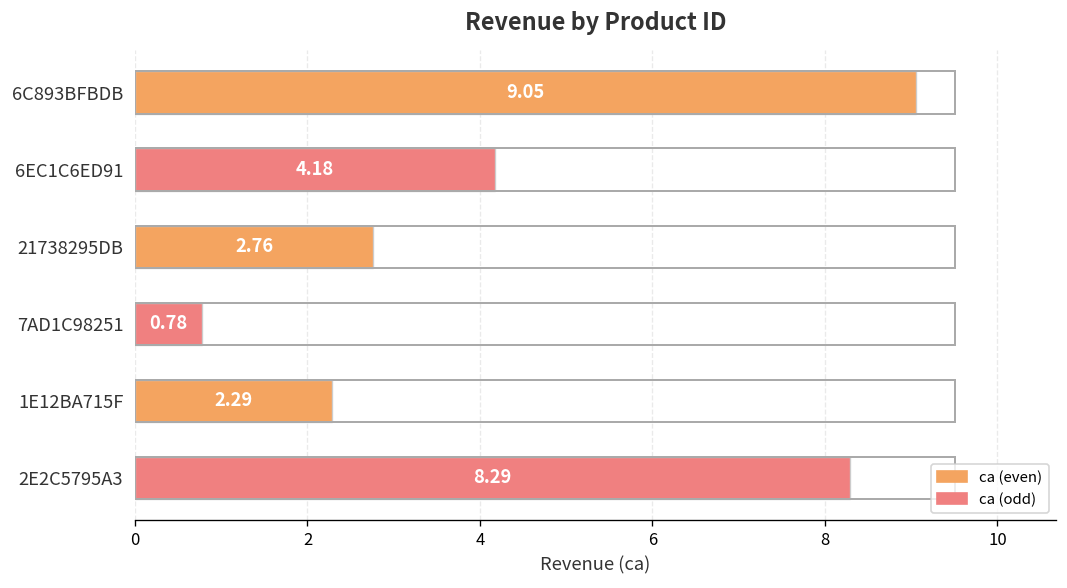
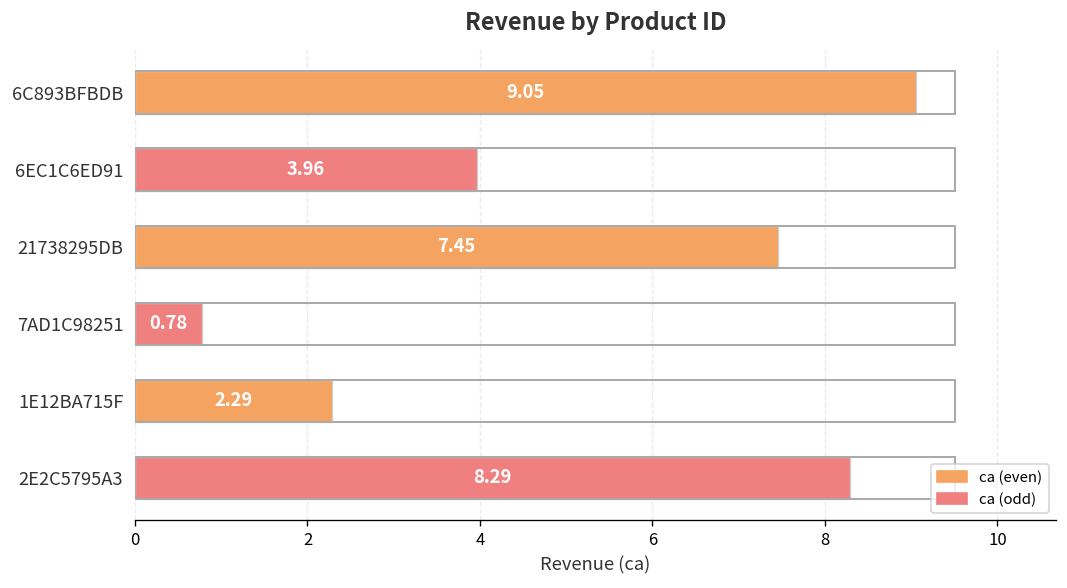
  {
    "6C893BFBDB": 9.05,
-   "6EC1C6ED91": 4.18,
-   "21738295DB": 2.76,
+   "6EC1C6ED91": 3.96,
+   "21738295DB": 7.45,
    "7AD1C98251": 0.78,
    "1E12BA715F": 2.29,
    "2E2C5795A3": 8.29
  }
